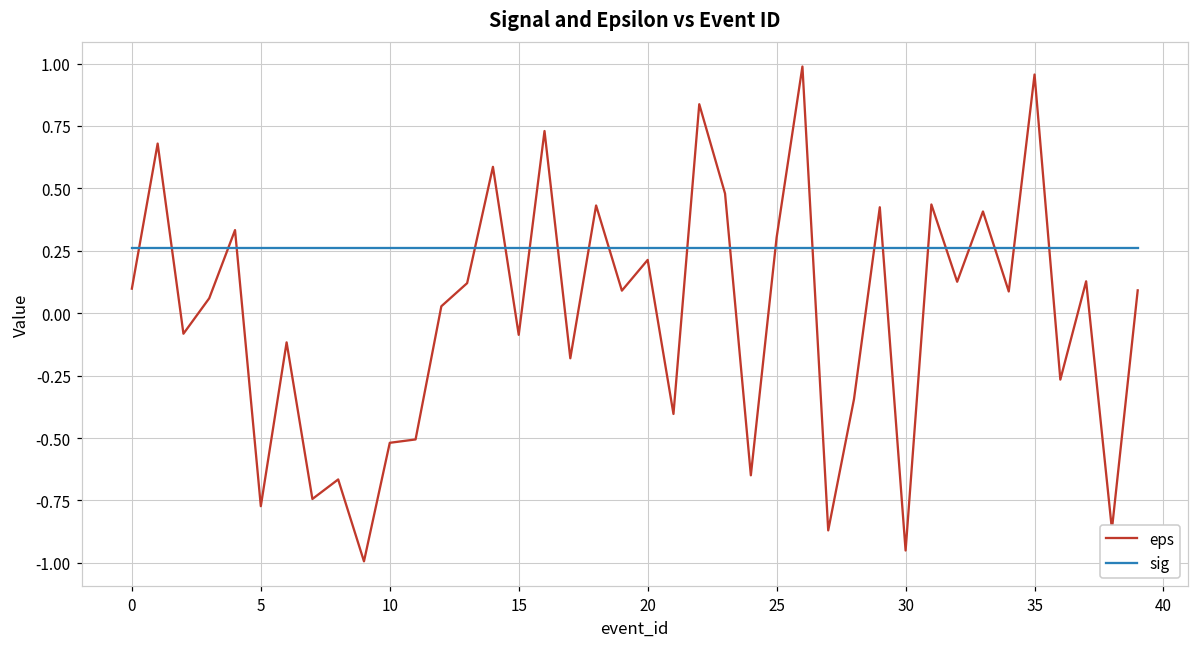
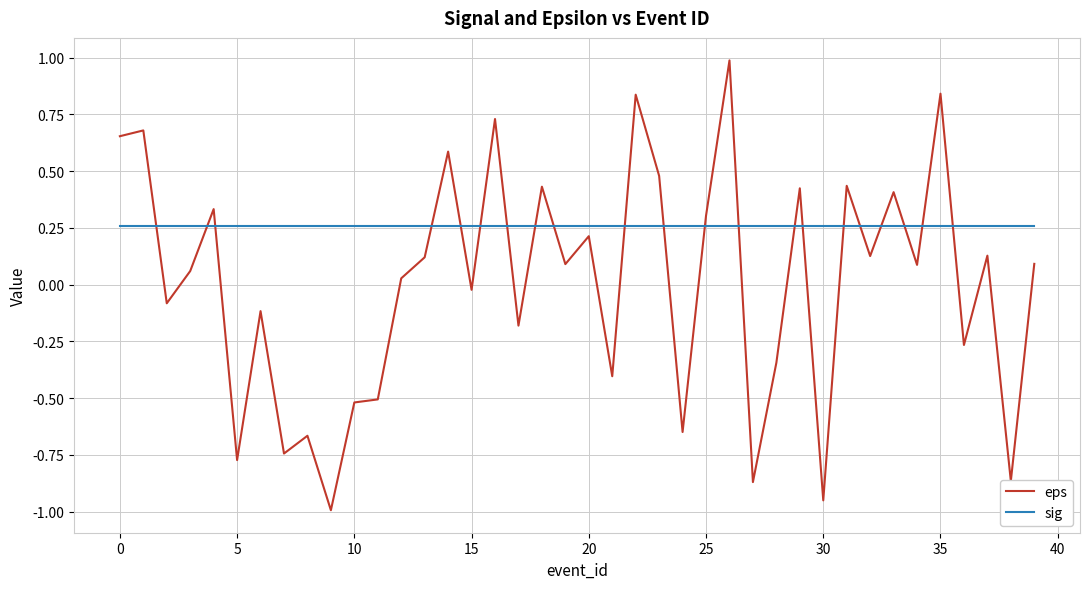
  {
    "eps": {
-     "0": 0.10,
+     "0": 0.65,
      "5": -0.77,
      "10": -0.52,
-     "15": -0.09,
+     "15": -0.02,
      "20": 0.21,
      "25": 0.30,
      "30": -0.95,
-     "35": 0.96
+     "35": 0.84
    },
    "sig": {
      "0": 0.26,
      "5": 0.26,
      "10": 0.26,
      "15": 0.26,
      "20": 0.26,
      "25": 0.26,
      "30": 0.26,
      "35": 0.26
    }
  }
